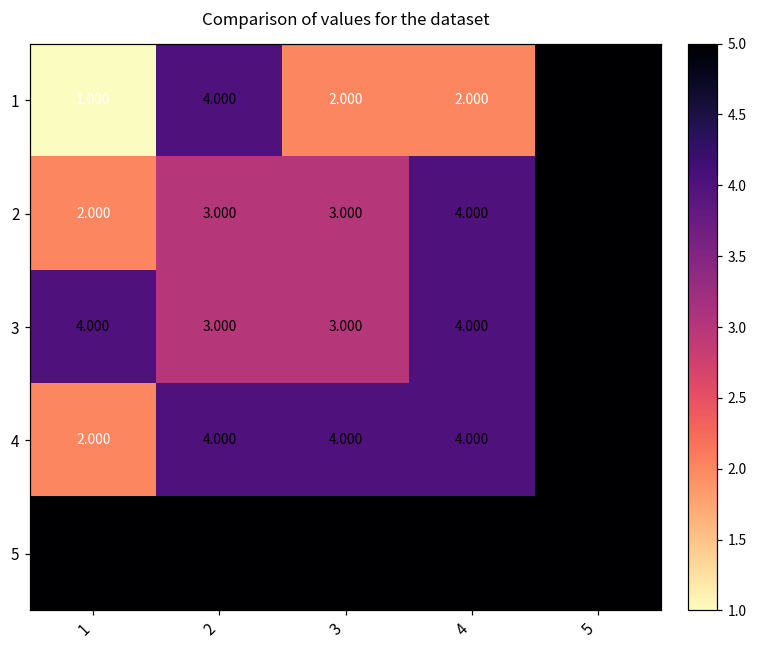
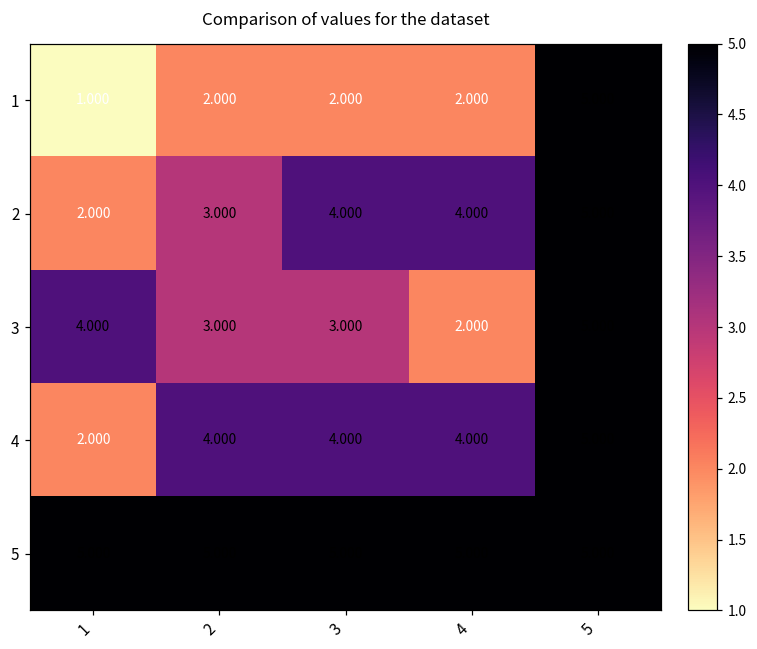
  {
    "1": {
      "1": 1.000,
-     "2": 4.000,
+     "2": 2.000,
      "3": 2.000,
      "4": 2.000
    },
    "2": {
      "1": 2.000,
      "2": 3.000,
-     "3": 3.000,
+     "3": 4.000,
      "4": 4.000
    },
    "3": {
      "1": 4.000,
      "2": 3.000,
      "3": 3.000,
-     "4": 4.000
+     "4": 2.000
    },
    "4": {
      "1": 2.000,
      "2": 4.000,
      "3": 4.000,
      "4": 4.000
    }
  }
